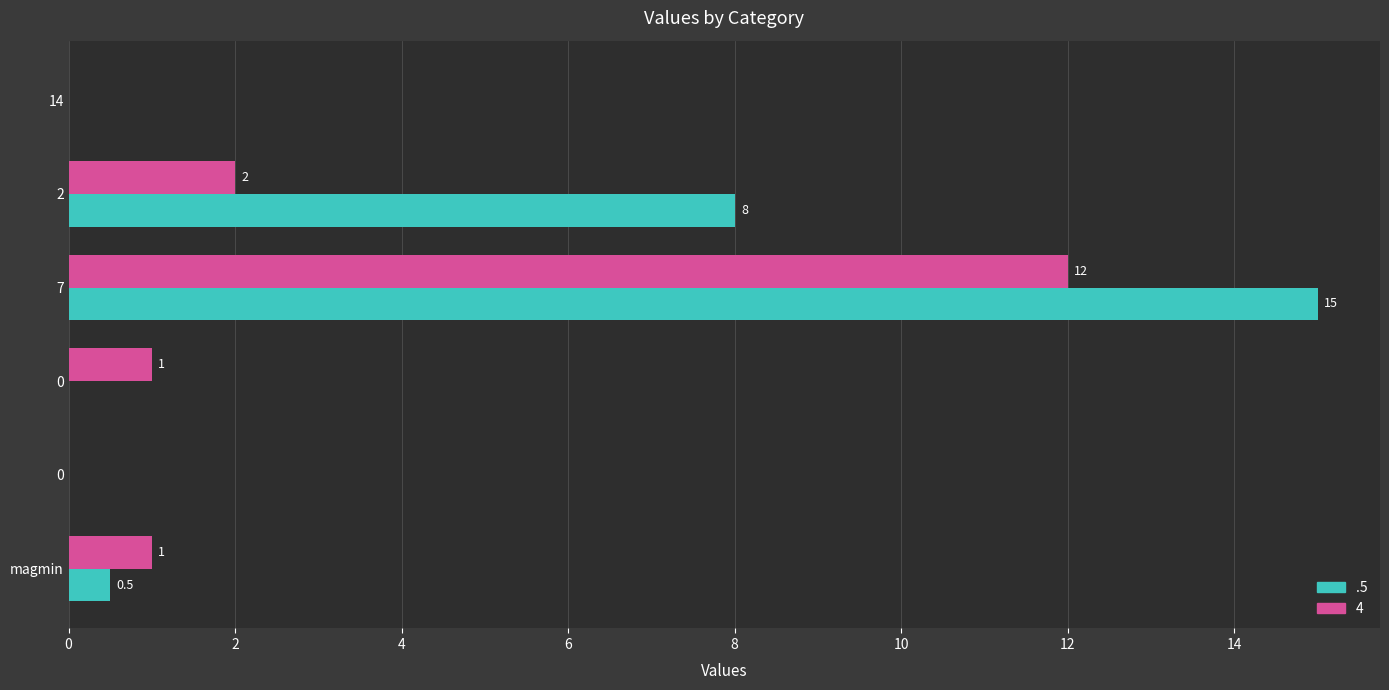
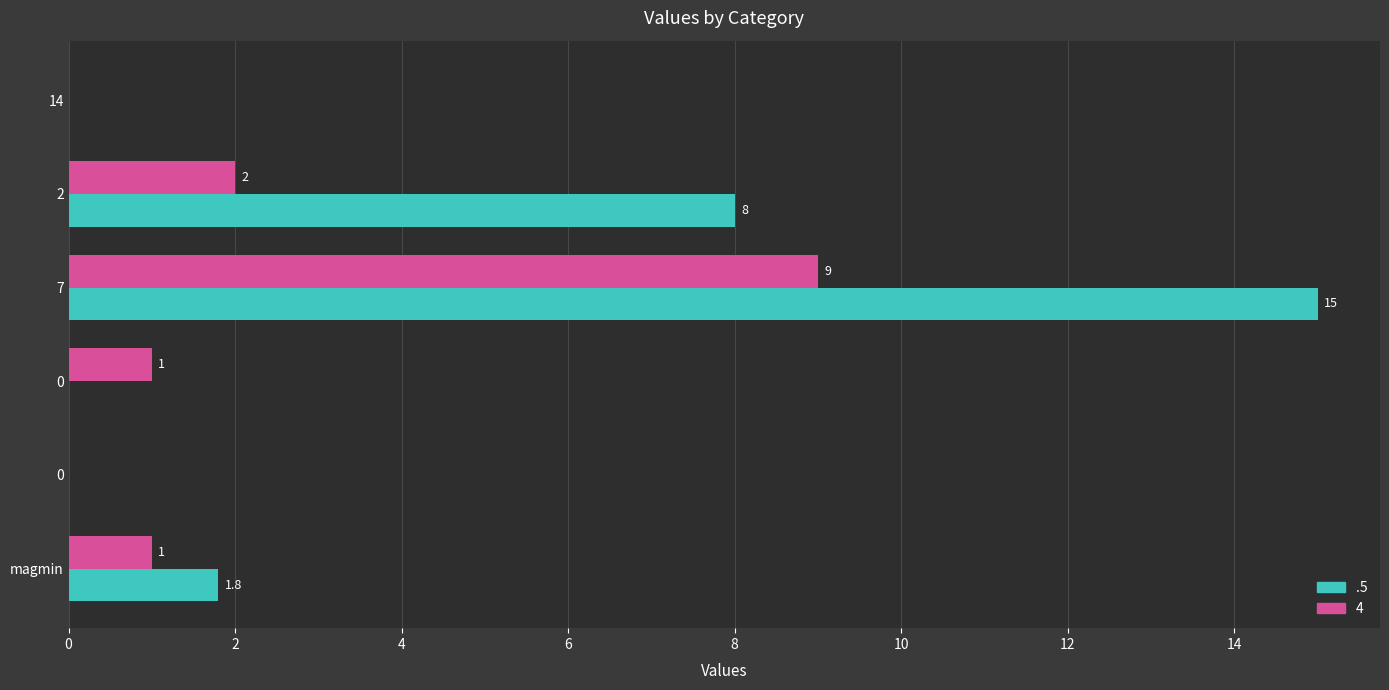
  {
    ".5": {
      "2": 8,
      "7": 15,
-     "magmin": 0.5
+     "magmin": 1.8
    },
    "4": {
      "2": 2,
-     "7": 12,
+     "7": 9,
      "magmin": 1
    }
  }
